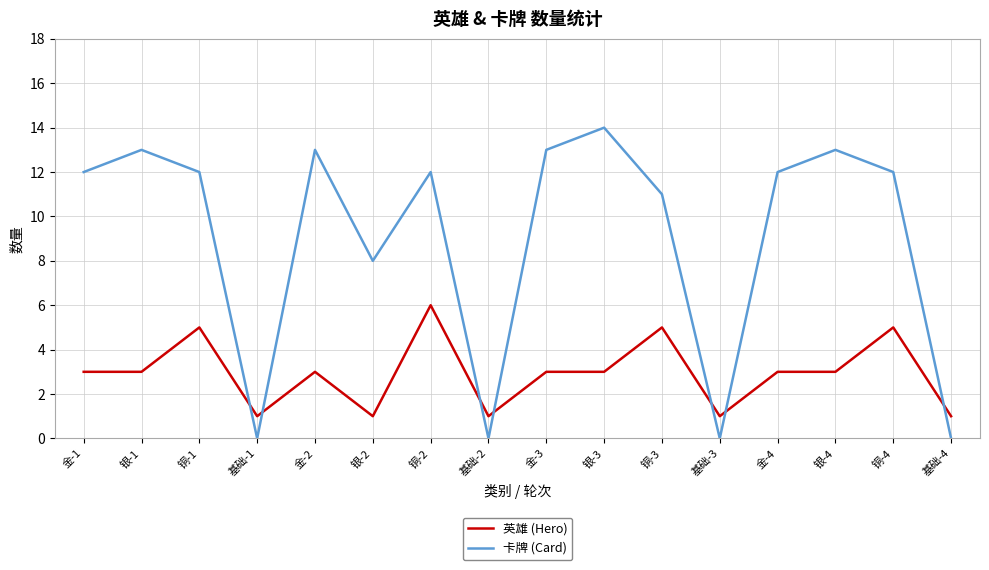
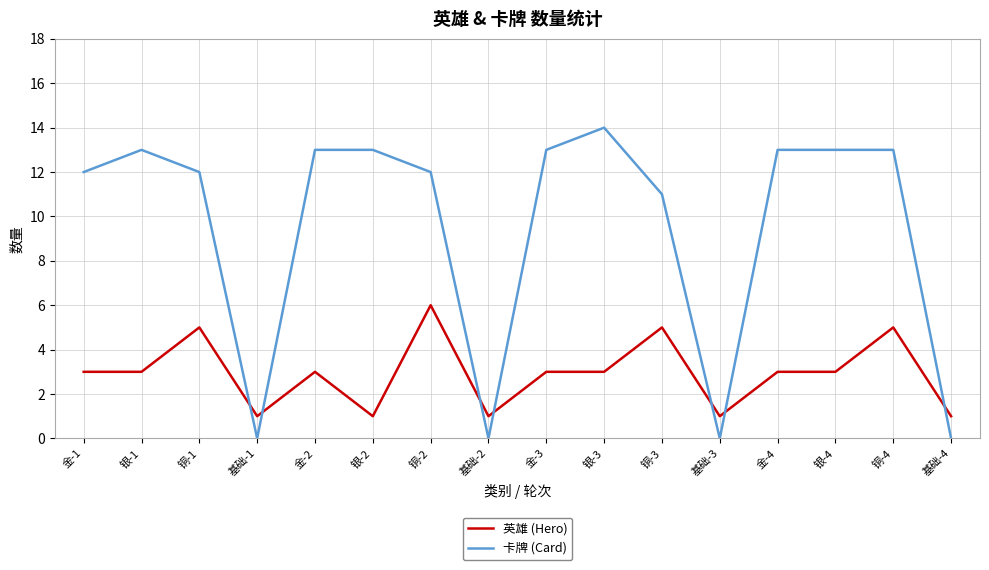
  {
    "英雄 (Hero)": {
      "金-1": 3,
      "银-1": 3,
      "铜-1": 5,
      "基础-1": 1,
      "金-2": 3,
      "银-2": 1,
      "铜-2": 6,
      "基础-2": 1,
      "金-3": 3,
      "银-3": 3,
      "铜-3": 5,
      "基础-3": 1,
      "金-4": 3,
      "银-4": 3,
      "铜-4": 5,
      "基础-4": 1
    },
    "卡牌 (Card)": {
      "金-1": 12,
      "银-1": 13,
      "铜-1": 12,
      "基础-1": 0,
      "金-2": 13,
-     "银-2": 8,
+     "银-2": 13,
      "铜-2": 12,
      "基础-2": 0,
      "金-3": 13,
      "银-3": 14,
      "铜-3": 11,
      "基础-3": 0,
-     "金-4": 12,
+     "金-4": 13,
      "银-4": 13,
-     "铜-4": 12,
+     "铜-4": 13,
      "基础-4": 0
    }
  }
